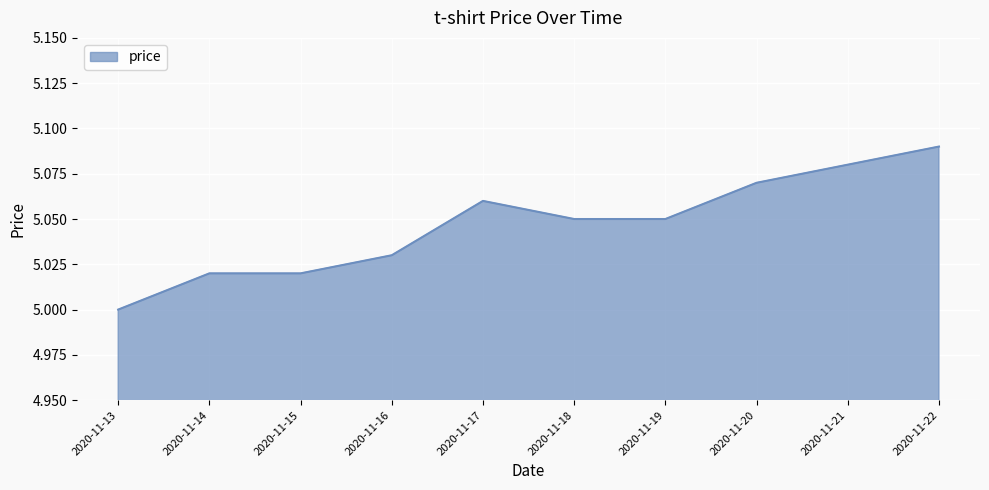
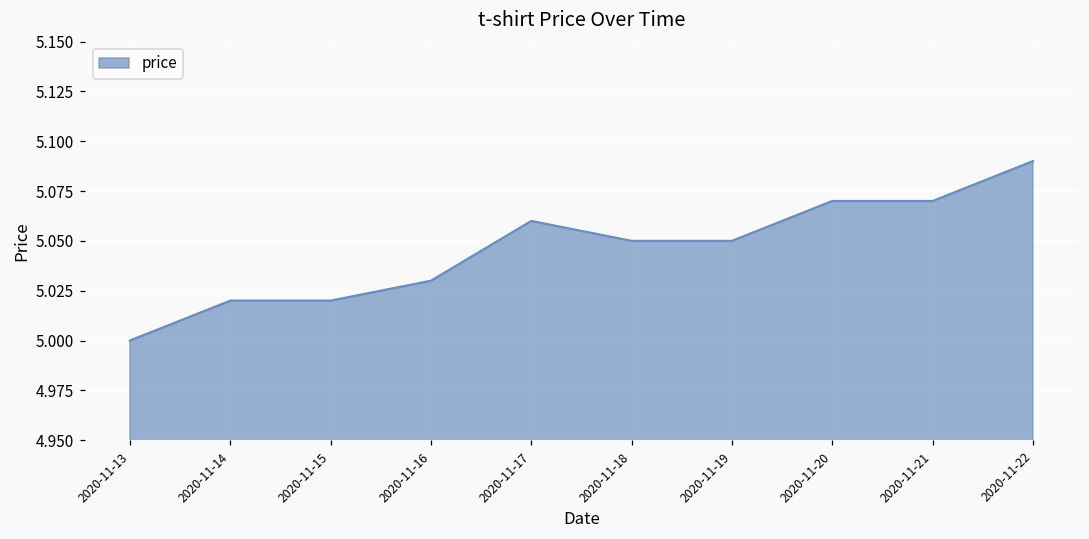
  {
    "2020-11-13": 5.00,
    "2020-11-14": 5.02,
    "2020-11-15": 5.02,
    "2020-11-16": 5.03,
    "2020-11-17": 5.06,
    "2020-11-18": 5.05,
    "2020-11-19": 5.05,
    "2020-11-20": 5.07,
-   "2020-11-21": 5.08,
+   "2020-11-21": 5.07,
    "2020-11-22": 5.09
  }
